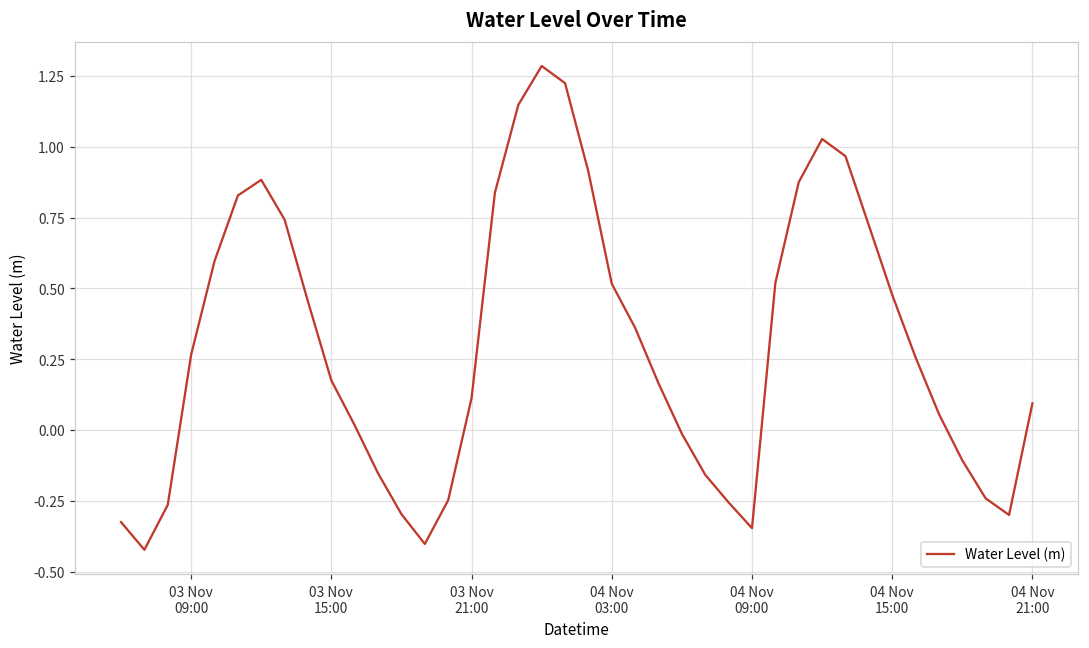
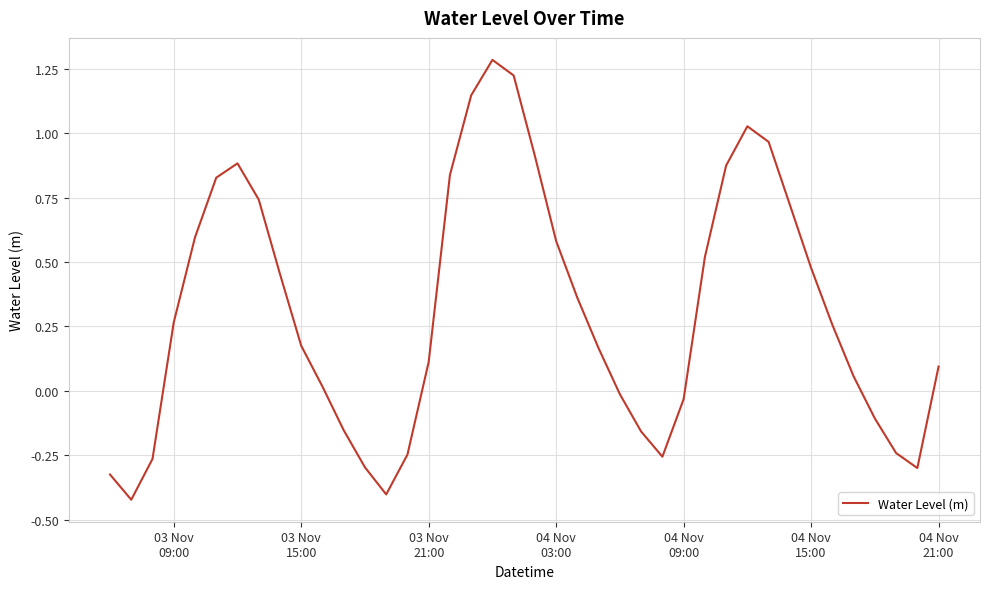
  {
    "03 Nov 09:00": 0.27,
    "03 Nov 15:00": 0.17,
    "03 Nov 21:00": 0.11,
-   "04 Nov 03:00": 0.52,
-   "04 Nov 09:00": -0.35,
+   "04 Nov 03:00": 0.58,
+   "04 Nov 09:00": -0.03,
    "04 Nov 15:00": 0.48,
    "04 Nov 21:00": 0.09
  }
